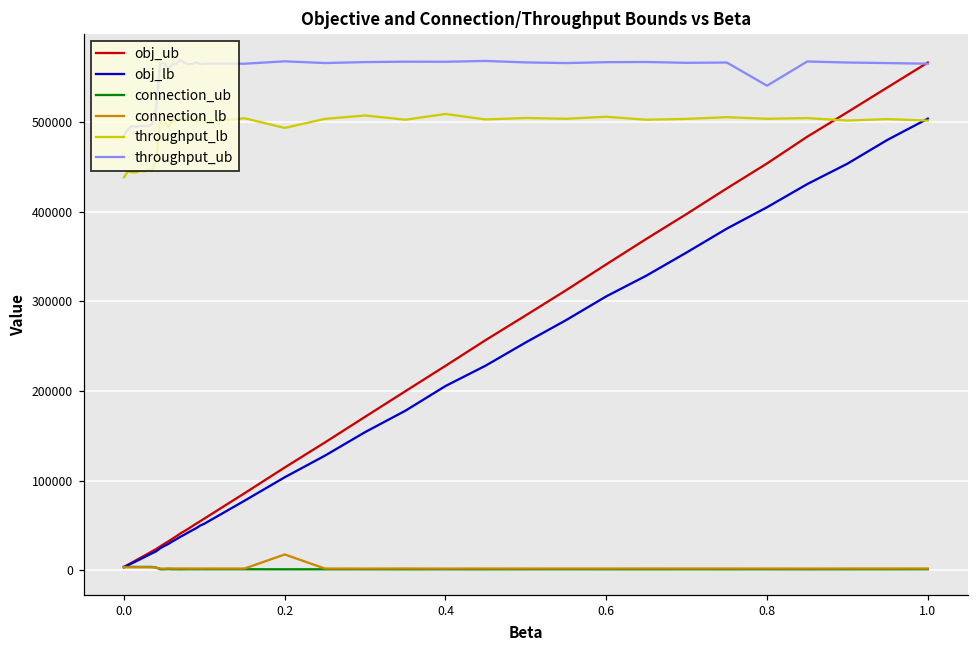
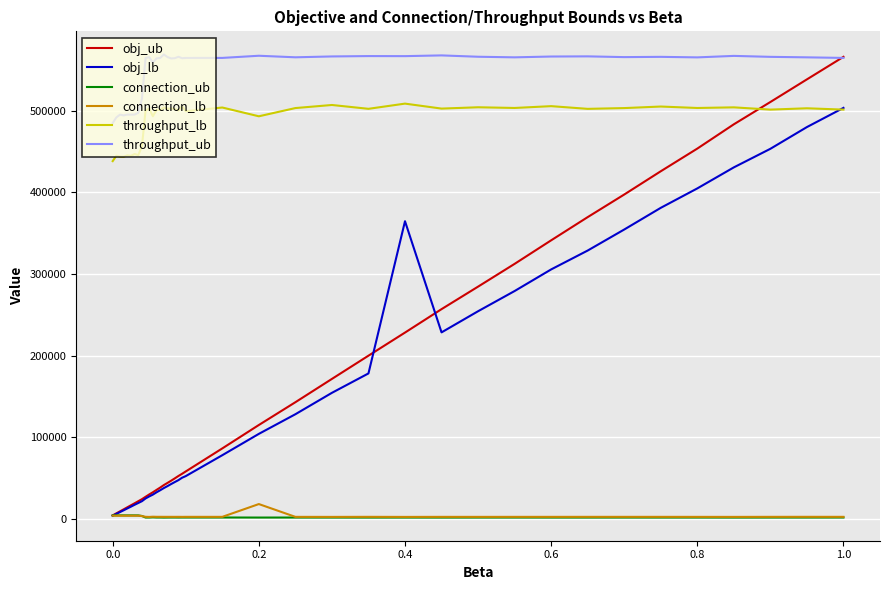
  {
    "obj_ub": {
      "0.2": 110000,
      "0.4": 230000,
      "0.6": 340000,
      "0.8": 450000
    },
    "obj_lb": {
      "0.2": 100000,
-     "0.4": 210000,
+     "0.4": 360000,
      "0.6": 310000,
      "0.8": 410000
    },
    "connection_ub": {
      "0.2": 0
    },
    "connection_lb": {
      "0.2": 20000
    },
    "throughput_lb": {
      "0.0": 440000,
      "0.2": 490000,
      "0.4": 510000,
      "0.6": 510000,
      "0.8": 500000
    },
    "throughput_ub": {
      "0.2": 570000,
      "0.4": 570000,
      "0.6": 570000,
-     "0.8": 540000
+     "0.8": 570000
    }
  }
